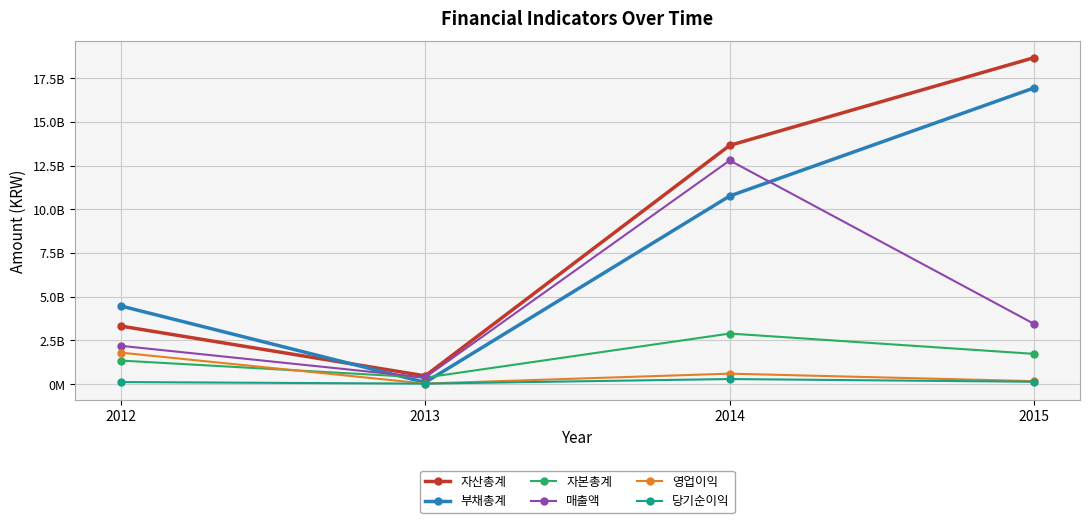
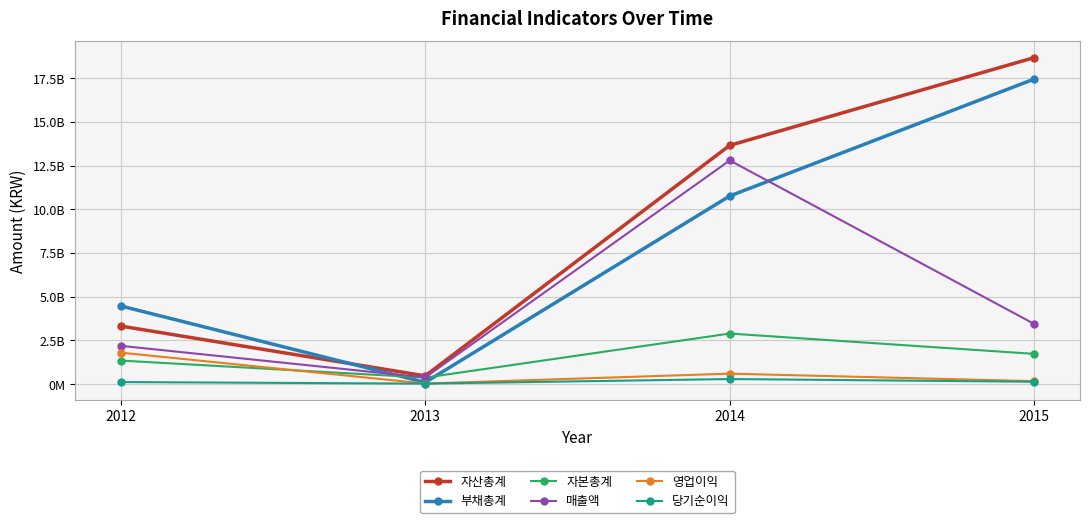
  {
    "자산총계": {
      "2012": 3300000000,
      "2014": 13700000000,
      "2015": 18700000000
    },
    "부채총계": {
      "2012": 4500000000,
      "2014": 10800000000,
-     "2015": 17000000000
+     "2015": 17500000000
    },
    "매출액": {
      "2012": 2200000000,
      "2014": 12800000000,
      "2015": 3400000000
    },
    "영업이익": {
      "2012": 1800000000,
      "2014": 600000000
    }
  }
